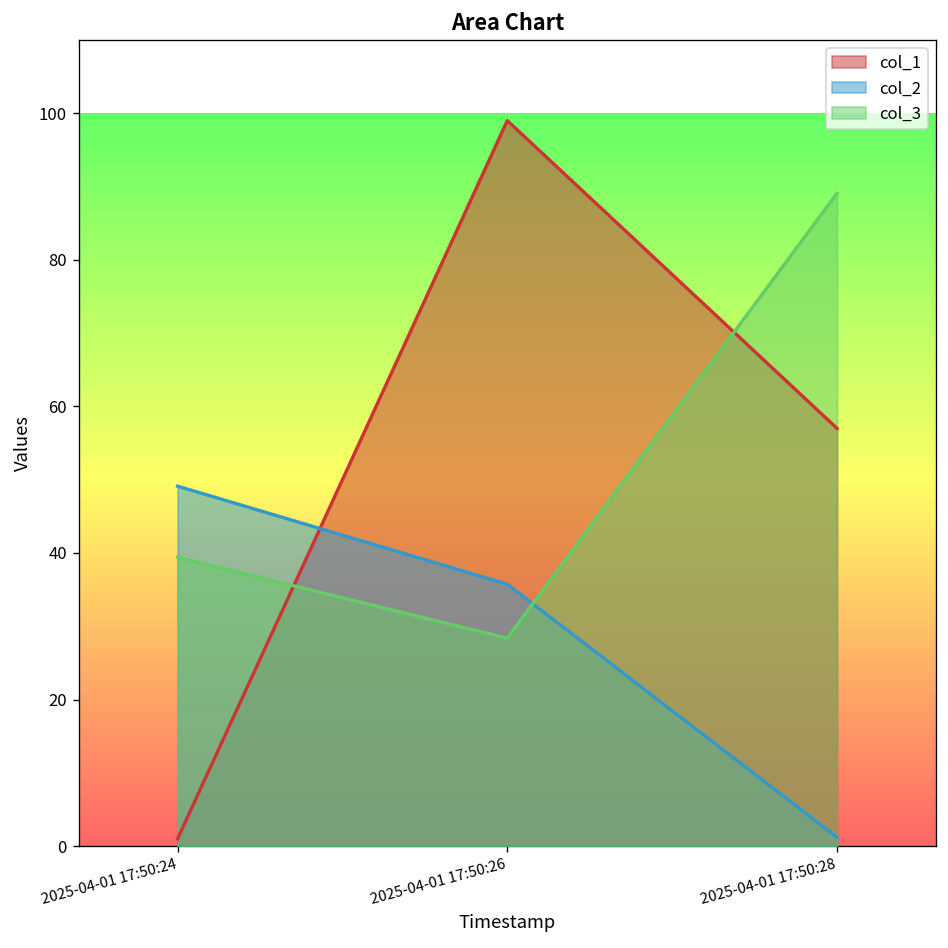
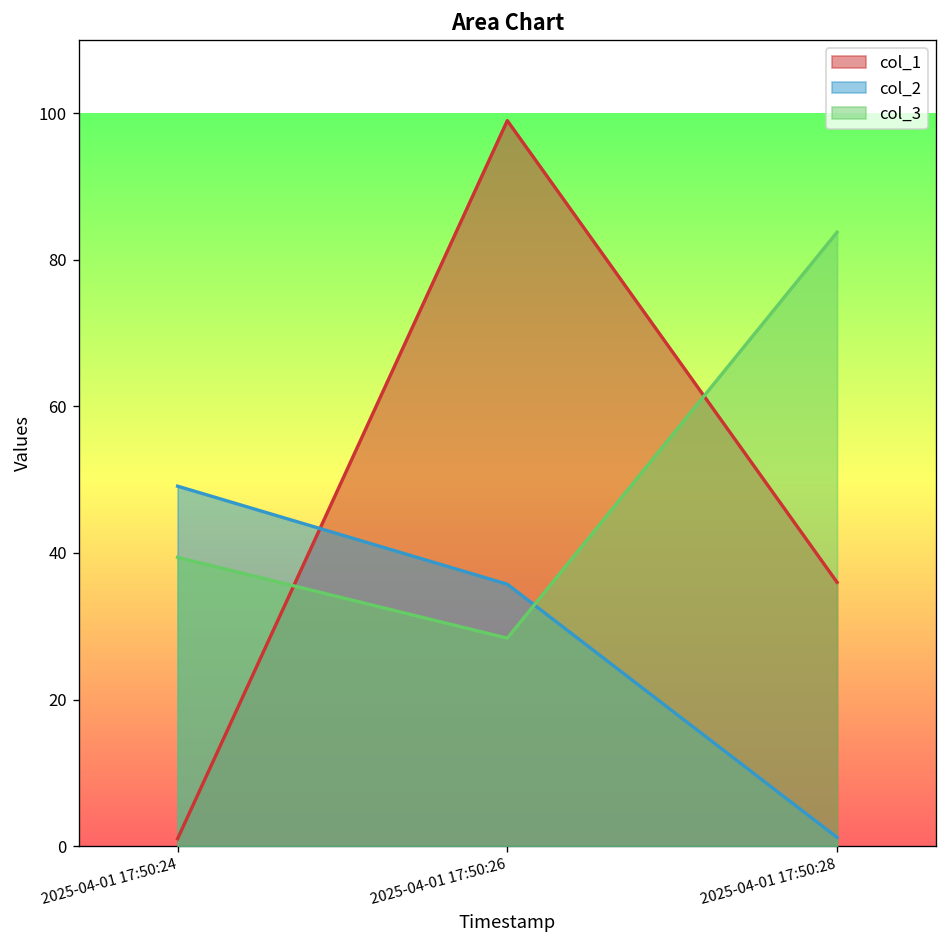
  {
    "col_1": {
      "2025-04-01 17:50:24": 1,
      "2025-04-01 17:50:26": 99,
-     "2025-04-01 17:50:28": 57
+     "2025-04-01 17:50:28": 36
    },
    "col_2": {
      "2025-04-01 17:50:24": 49,
      "2025-04-01 17:50:26": 36,
      "2025-04-01 17:50:28": 1
    },
    "col_3": {
      "2025-04-01 17:50:24": 39,
      "2025-04-01 17:50:26": 28,
-     "2025-04-01 17:50:28": 89
+     "2025-04-01 17:50:28": 84
    }
  }
